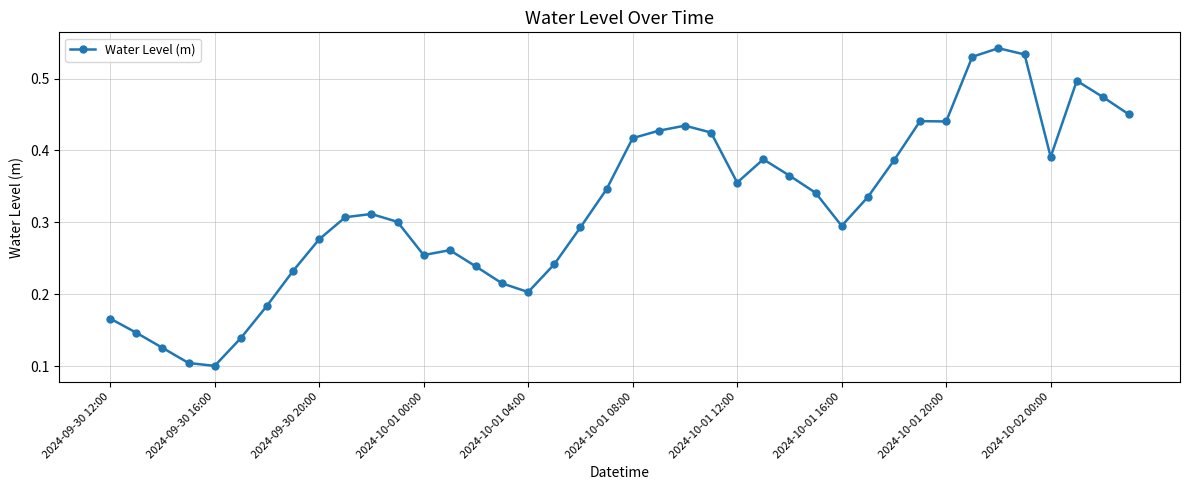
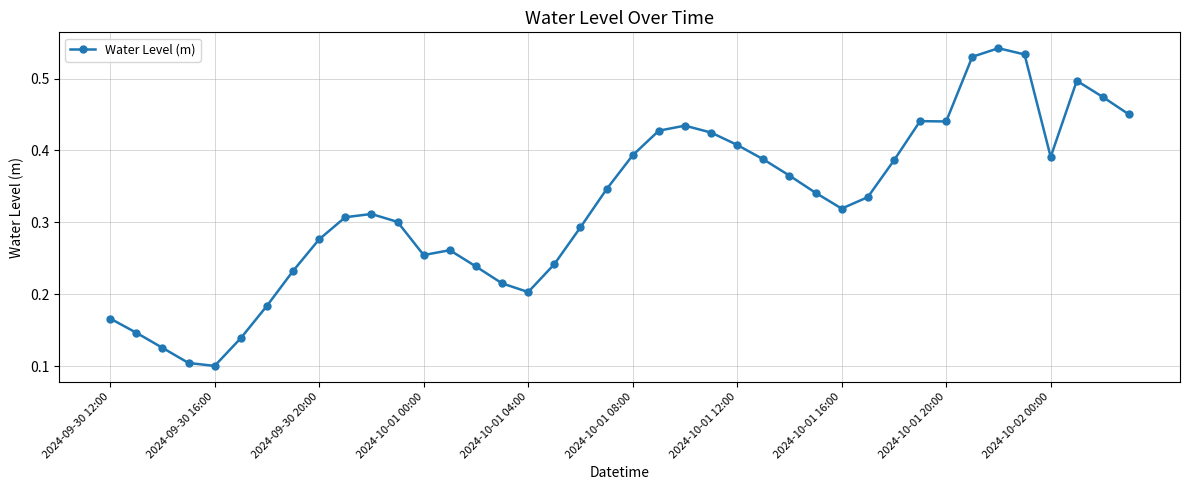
  {
    "2024-09-30 12:00": 0.17,
    "2024-09-30 16:00": 0.10,
    "2024-09-30 20:00": 0.28,
    "2024-10-01 00:00": 0.25,
    "2024-10-01 04:00": 0.20,
-   "2024-10-01 08:00": 0.42,
-   "2024-10-01 12:00": 0.36,
-   "2024-10-01 16:00": 0.30,
+   "2024-10-01 08:00": 0.39,
+   "2024-10-01 12:00": 0.41,
+   "2024-10-01 16:00": 0.32,
    "2024-10-01 20:00": 0.44,
    "2024-10-02 00:00": 0.39
  }
